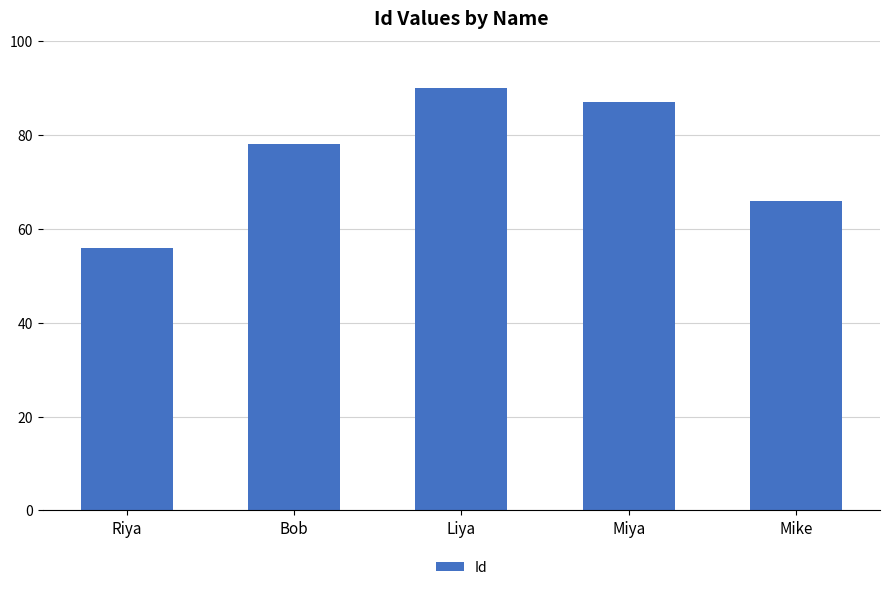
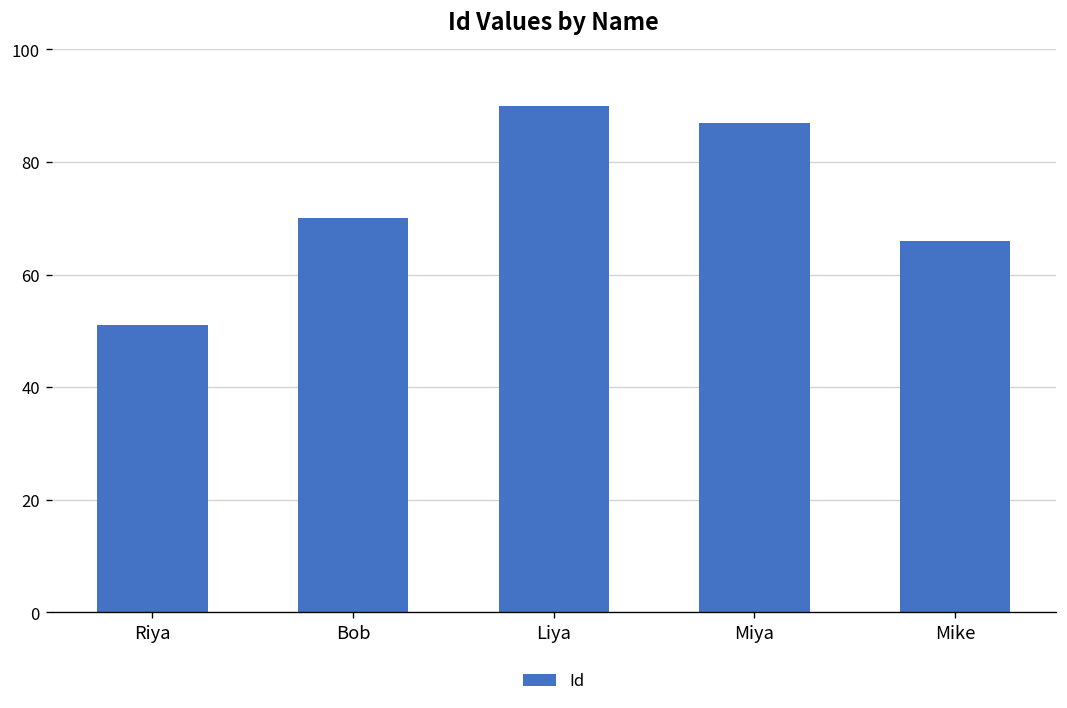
  {
-   "Riya": 56,
-   "Bob": 78,
+   "Riya": 51,
+   "Bob": 70,
    "Liya": 90,
    "Miya": 87,
    "Mike": 66
  }
